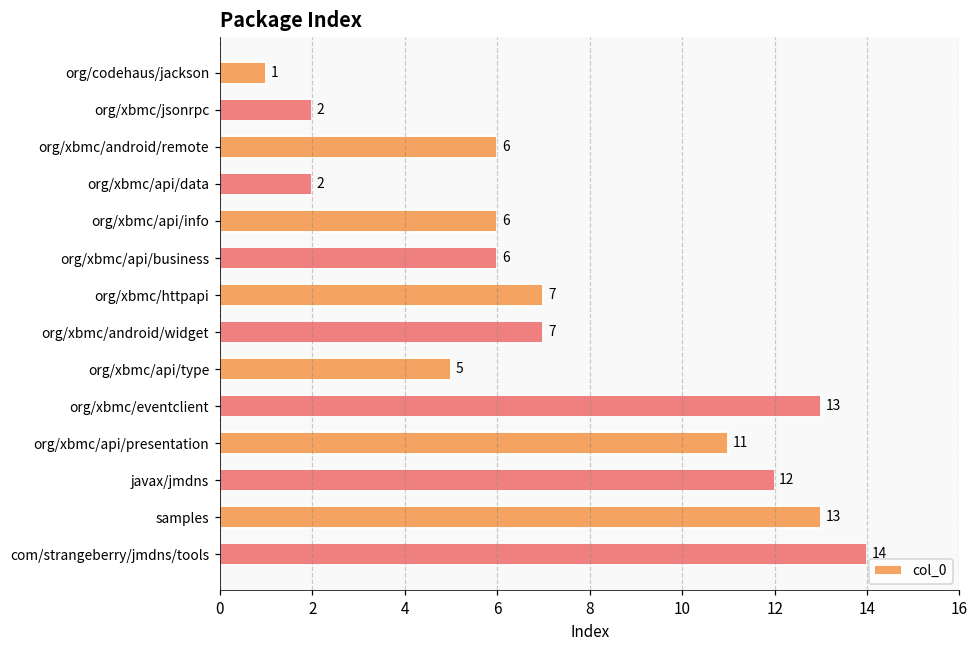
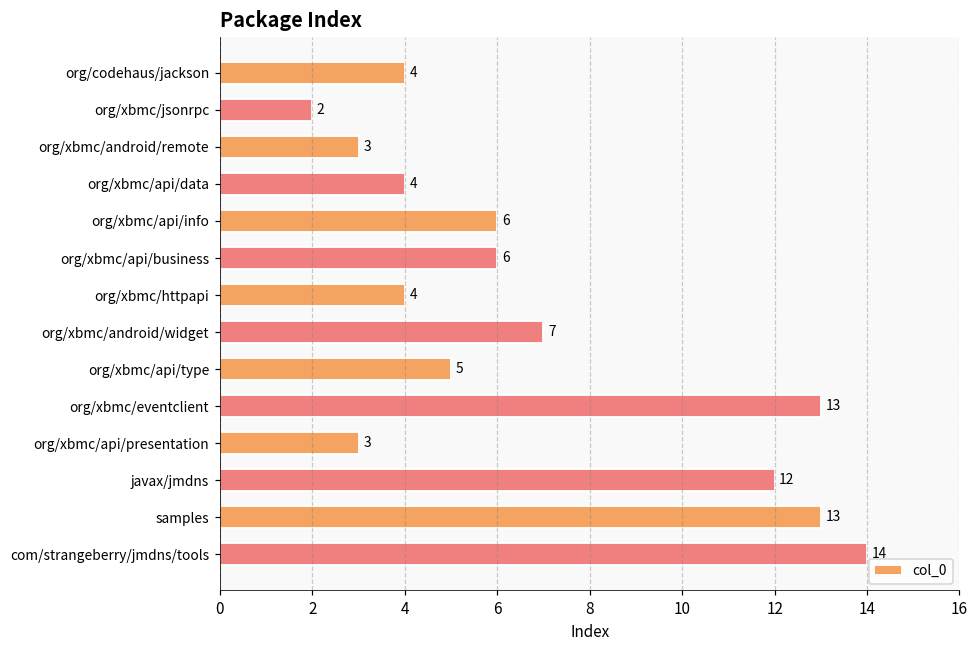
  {
-   "org/codehaus/jackson": 1,
+   "org/codehaus/jackson": 4,
    "org/xbmc/jsonrpc": 2,
-   "org/xbmc/android/remote": 6,
-   "org/xbmc/api/data": 2,
+   "org/xbmc/android/remote": 3,
+   "org/xbmc/api/data": 4,
    "org/xbmc/api/info": 6,
    "org/xbmc/api/business": 6,
-   "org/xbmc/httpapi": 7,
+   "org/xbmc/httpapi": 4,
    "org/xbmc/android/widget": 7,
    "org/xbmc/api/type": 5,
    "org/xbmc/eventclient": 13,
-   "org/xbmc/api/presentation": 11,
+   "org/xbmc/api/presentation": 3,
    "javax/jmdns": 12,
    "samples": 13
  }
